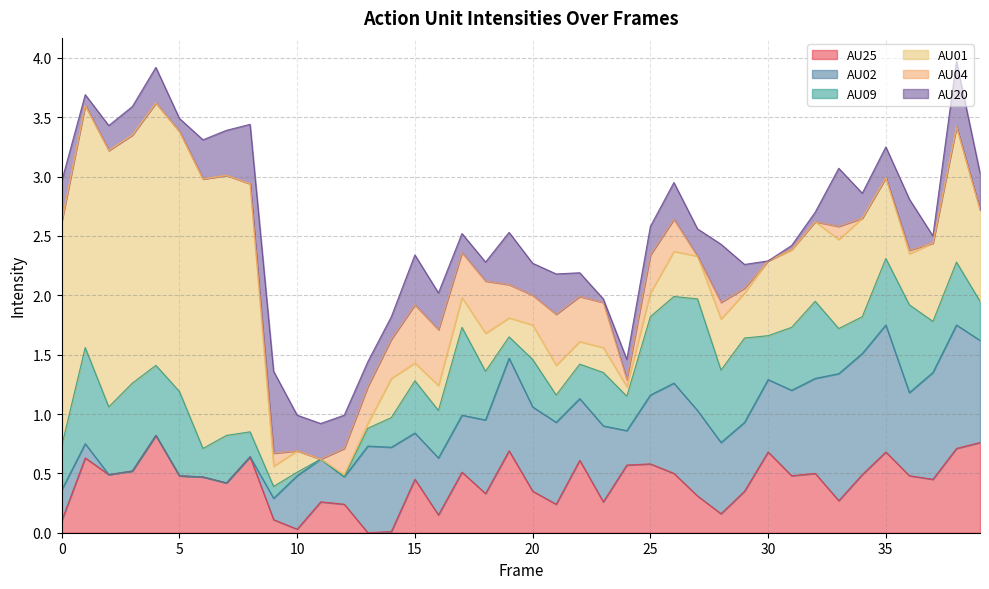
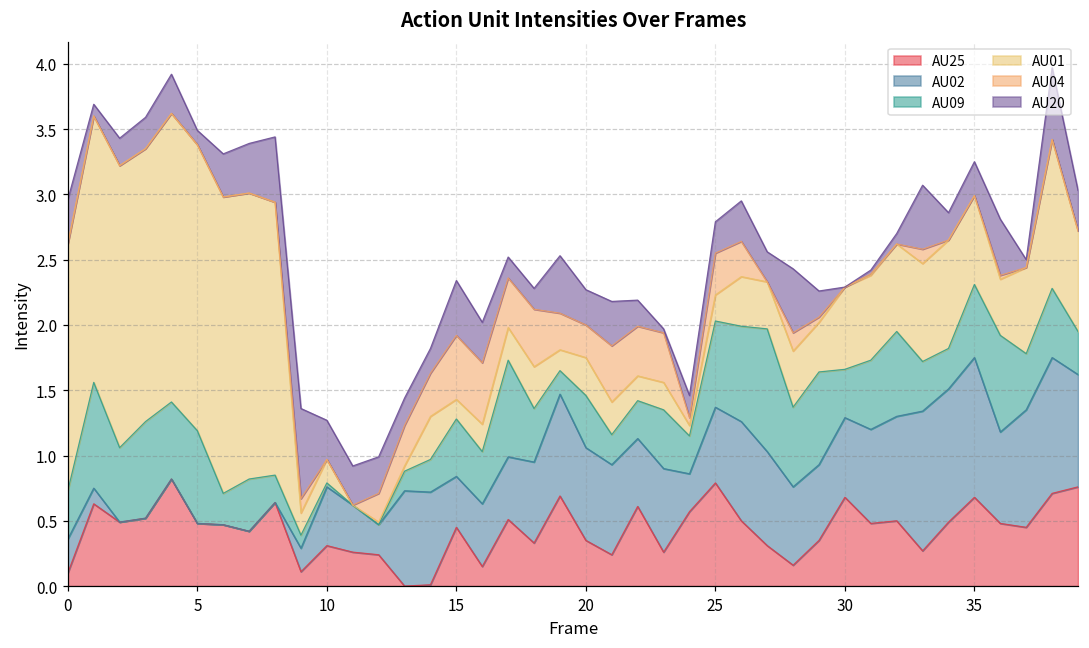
  {
    "AU25": {
      "0": 0.10,
-     "10": 0.03,
+     "10": 0.31,
      "15": 0.45,
      "20": 0.35,
-     "25": 0.58,
+     "25": 0.79,
      "30": 0.68,
      "35": 0.68
    }
  }
